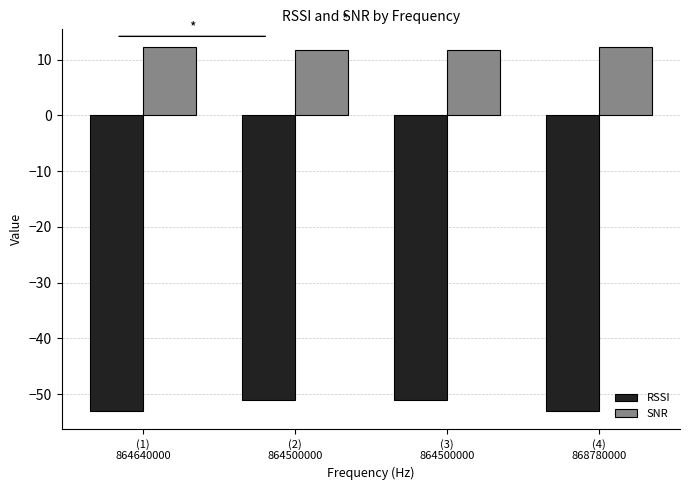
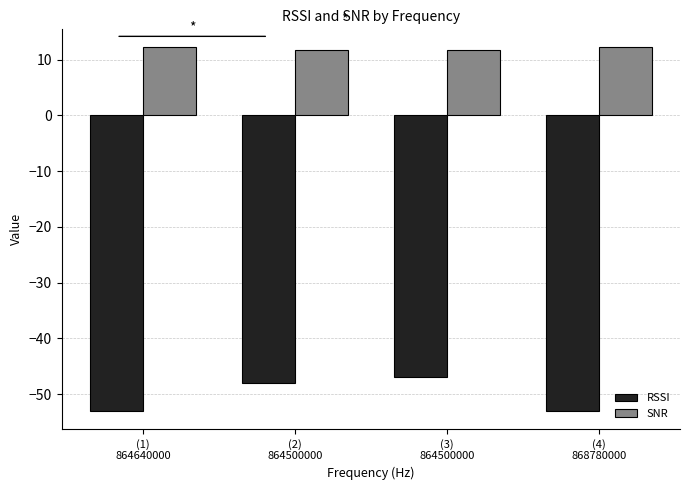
  {
    "RSSI": {
      "(1) 864640000": -53,
-     "(2) 864500000": -51,
-     "(3) 864500000": -51,
+     "(2) 864500000": -48,
+     "(3) 864500000": -47,
      "(4) 868780000": -53
    },
    "SNR": {
      "(1) 864640000": 12,
      "(2) 864500000": 12,
      "(3) 864500000": 12,
      "(4) 868780000": 12
    }
  }
